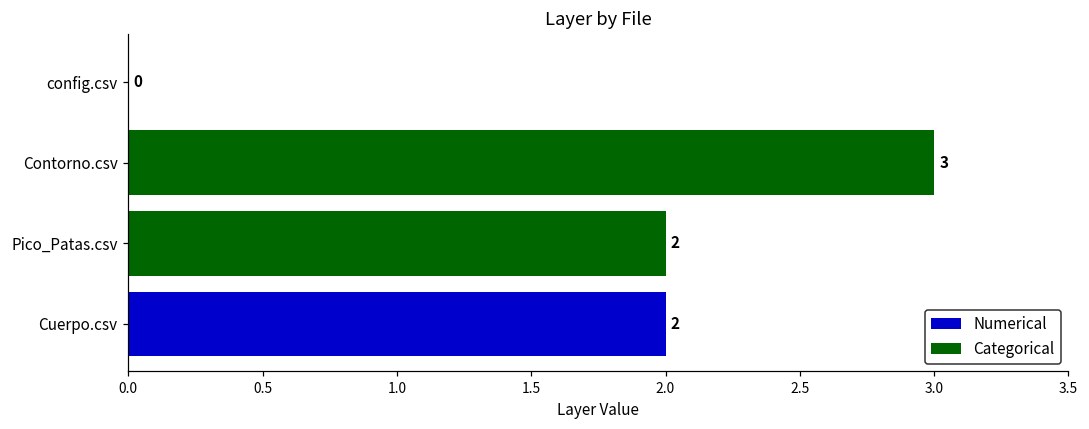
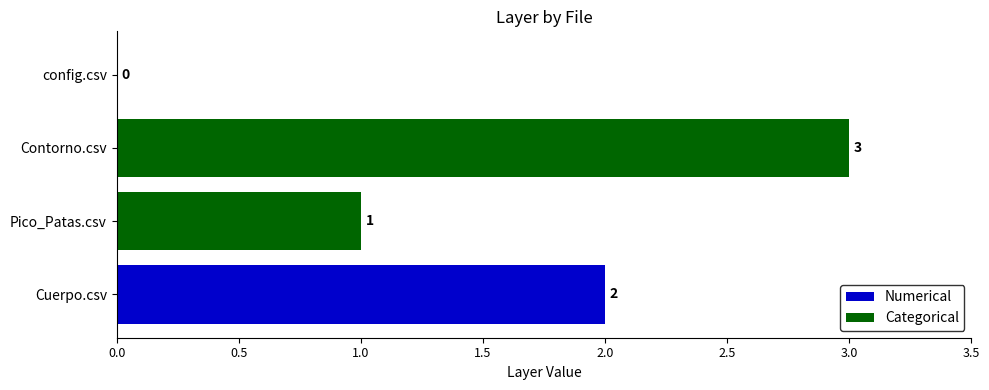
  {
    "config.csv": 0,
    "Contorno.csv": 3,
-   "Pico_Patas.csv": 2,
+   "Pico_Patas.csv": 1,
    "Cuerpo.csv": 2
  }
